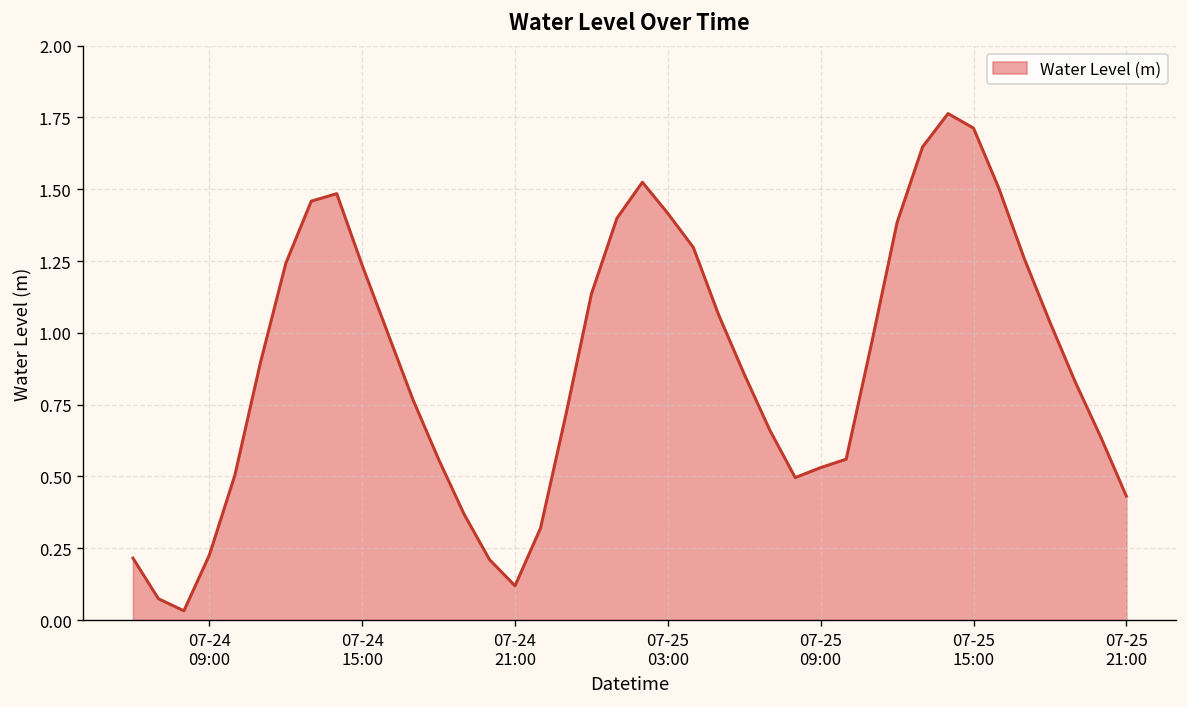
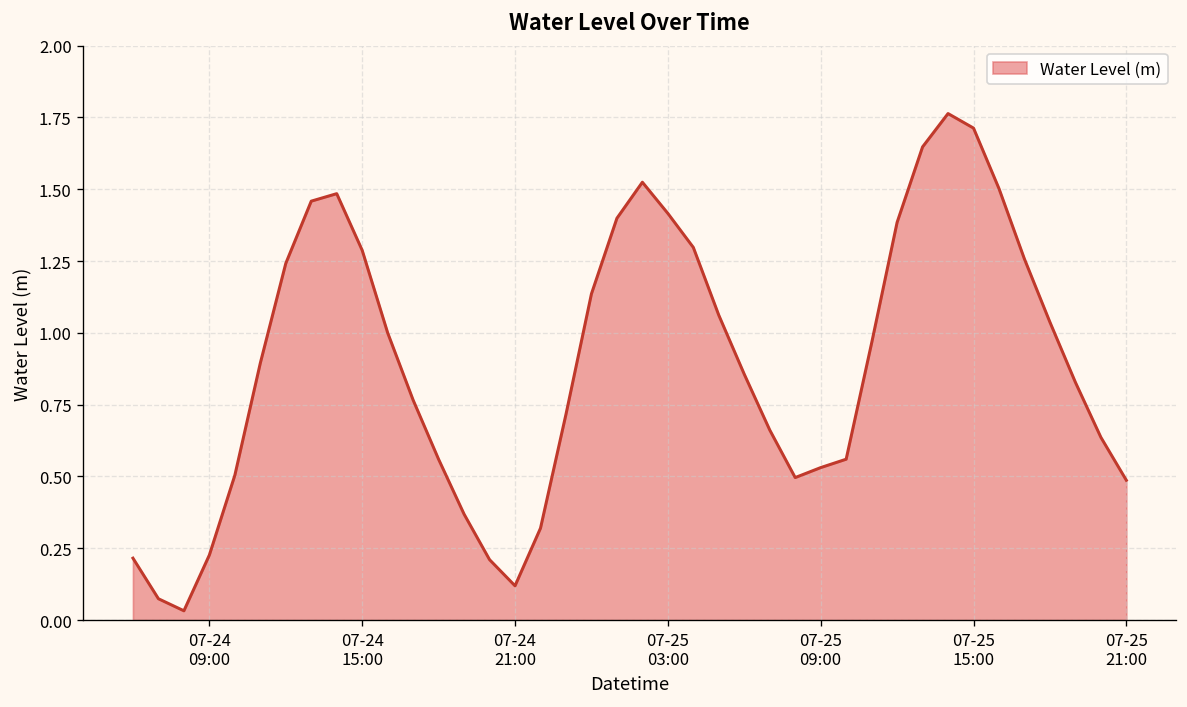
  {
    "07-24 09:00": 0.23,
-   "07-24 15:00": 1.24,
+   "07-24 15:00": 1.29,
    "07-24 21:00": 0.12,
    "07-25 03:00": 1.42,
    "07-25 09:00": 0.53,
    "07-25 15:00": 1.71,
-   "07-25 21:00": 0.43
+   "07-25 21:00": 0.49
  }
